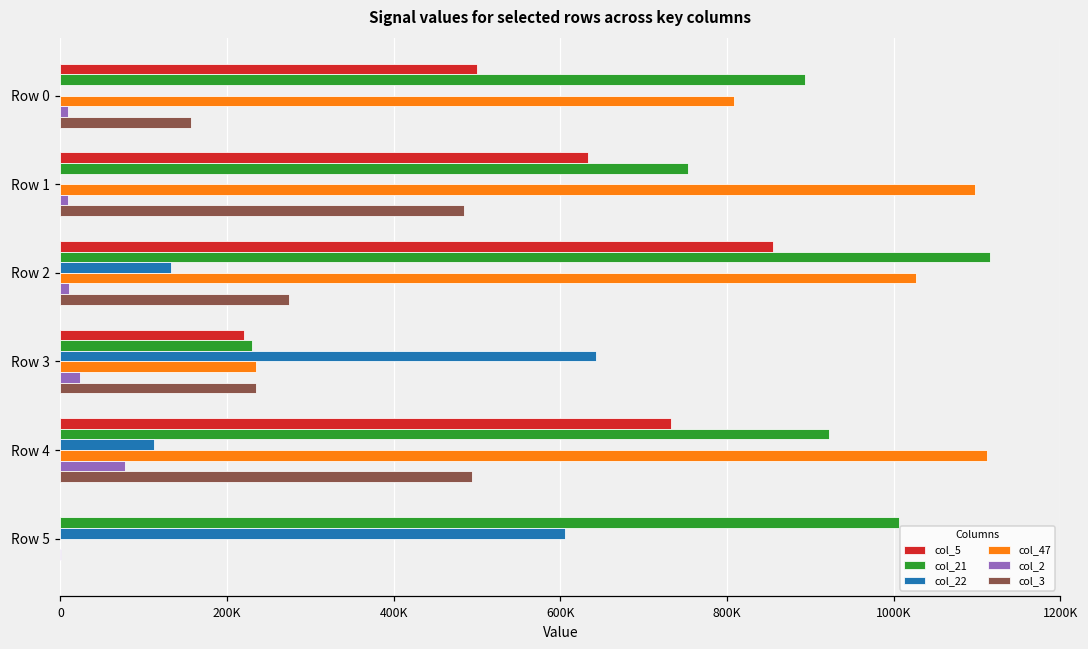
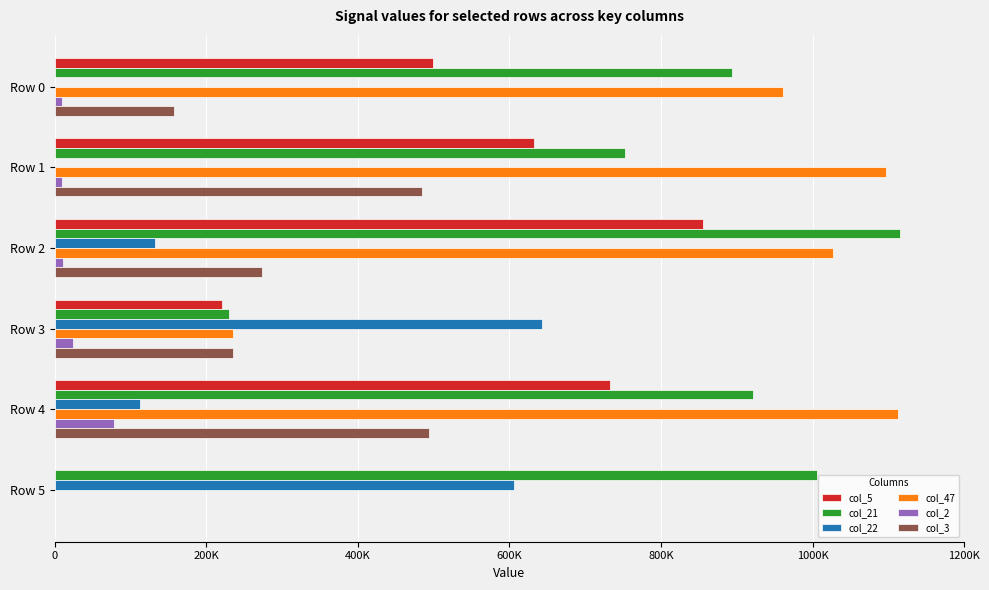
  {
    "col_5": {
      "Row 0": 500000,
      "Row 1": 630000,
      "Row 2": 850000,
      "Row 3": 220000,
      "Row 4": 730000,
      "Row 5": 0
    },
    "col_21": {
      "Row 0": 890000,
      "Row 1": 750000,
      "Row 2": 1120000,
      "Row 3": 230000,
      "Row 4": 920000,
      "Row 5": 1010000
    },
    "col_22": {
      "Row 2": 130000,
      "Row 3": 640000,
      "Row 4": 110000,
      "Row 5": 610000
    },
    "col_47": {
-     "Row 0": 810000,
+     "Row 0": 960000,
      "Row 1": 1100000,
      "Row 2": 1030000,
      "Row 3": 240000,
      "Row 4": 1110000,
      "Row 5": 0
    },
    "col_2": {
      "Row 0": 10000,
      "Row 1": 10000,
      "Row 2": 10000,
      "Row 3": 20000,
      "Row 4": 80000
    },
    "col_3": {
      "Row 0": 160000,
      "Row 1": 480000,
      "Row 2": 270000,
      "Row 3": 230000,
      "Row 4": 490000,
      "Row 5": 0
    }
  }
